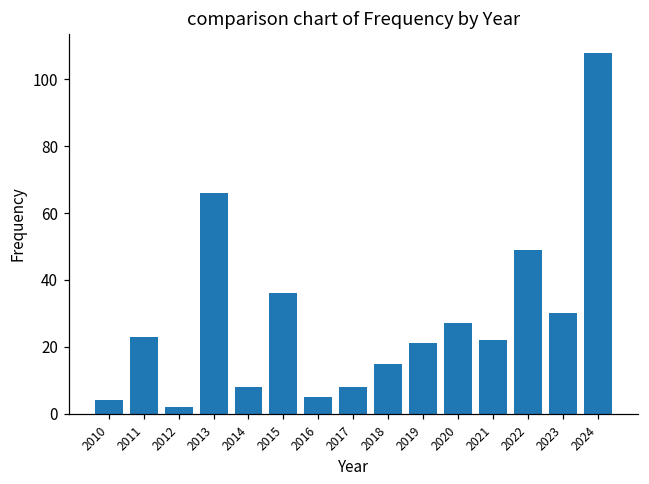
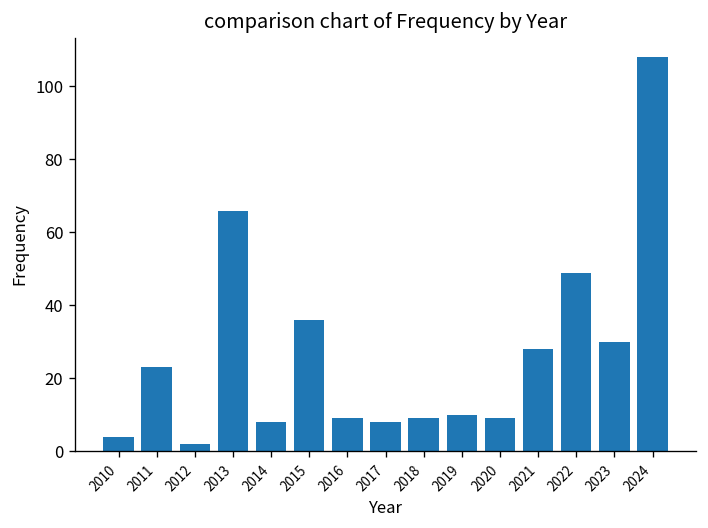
  {
    "2010": 4,
    "2011": 23,
    "2012": 2,
    "2013": 66,
    "2014": 8,
    "2015": 36,
-   "2016": 5,
+   "2016": 9,
    "2017": 8,
-   "2018": 15,
-   "2019": 21,
-   "2020": 27,
-   "2021": 22,
+   "2018": 9,
+   "2019": 10,
+   "2020": 9,
+   "2021": 28,
    "2022": 49,
    "2023": 30,
    "2024": 108
  }
